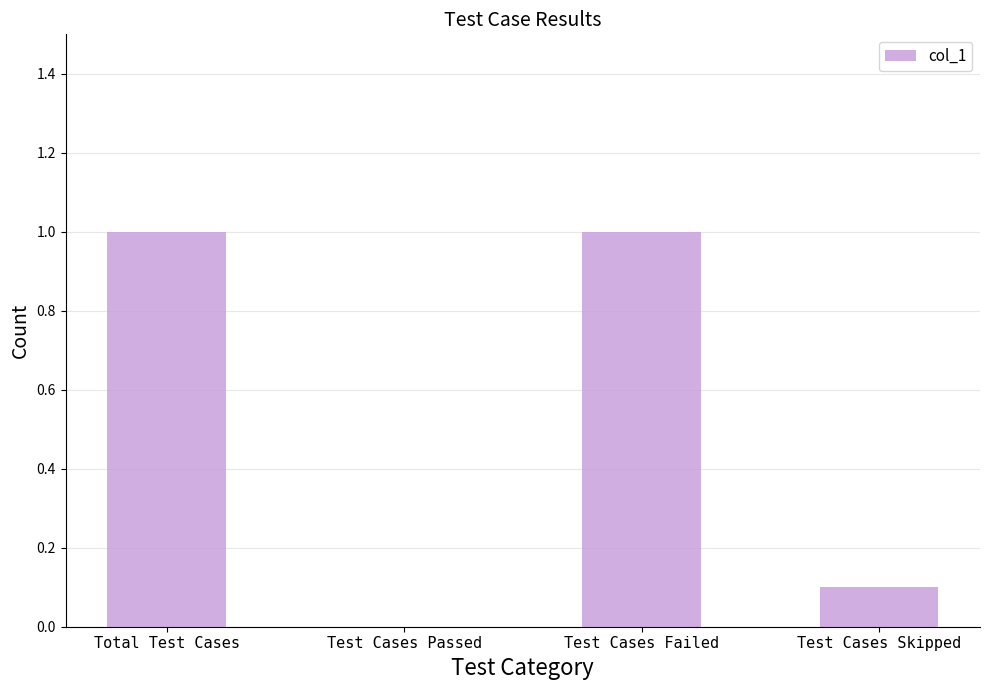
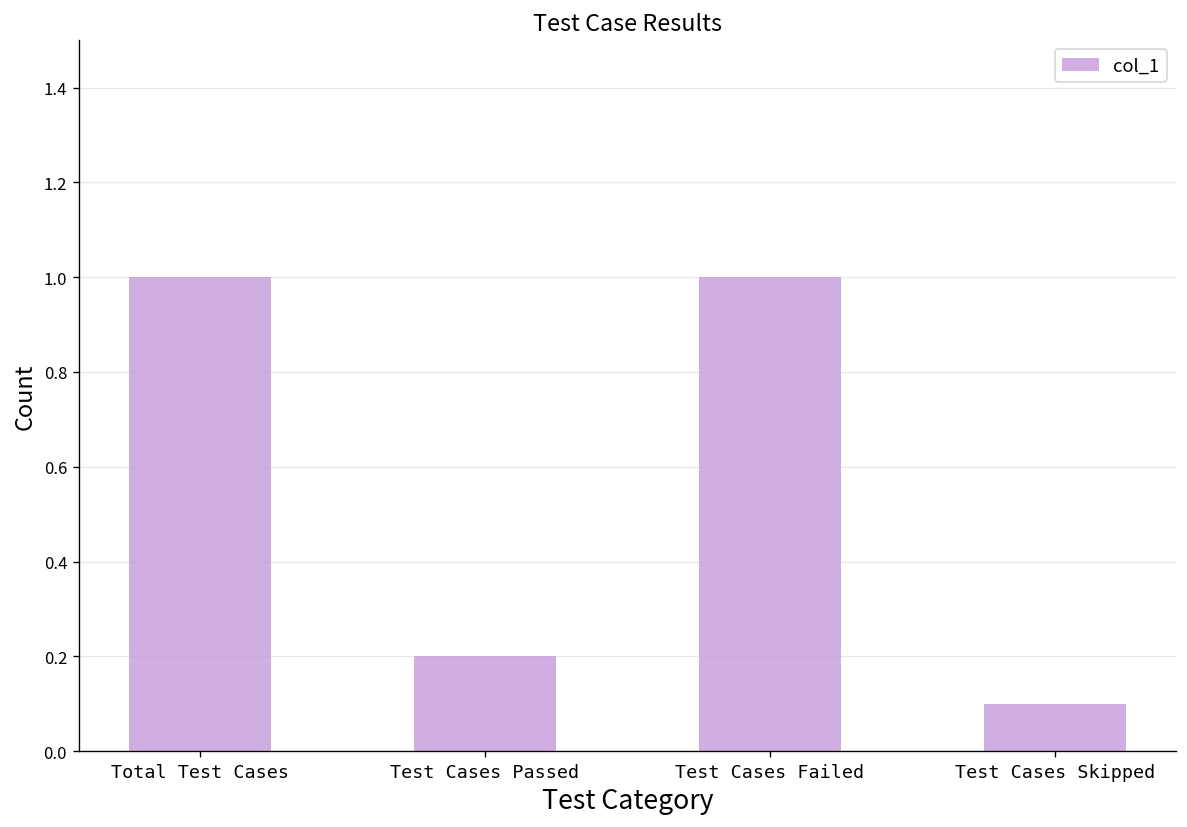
  {
    "Total Test Cases": 1.0,
-   "Test Cases Passed": 0.0,
+   "Test Cases Passed": 0.2,
    "Test Cases Failed": 1.0,
    "Test Cases Skipped": 0.1
  }
